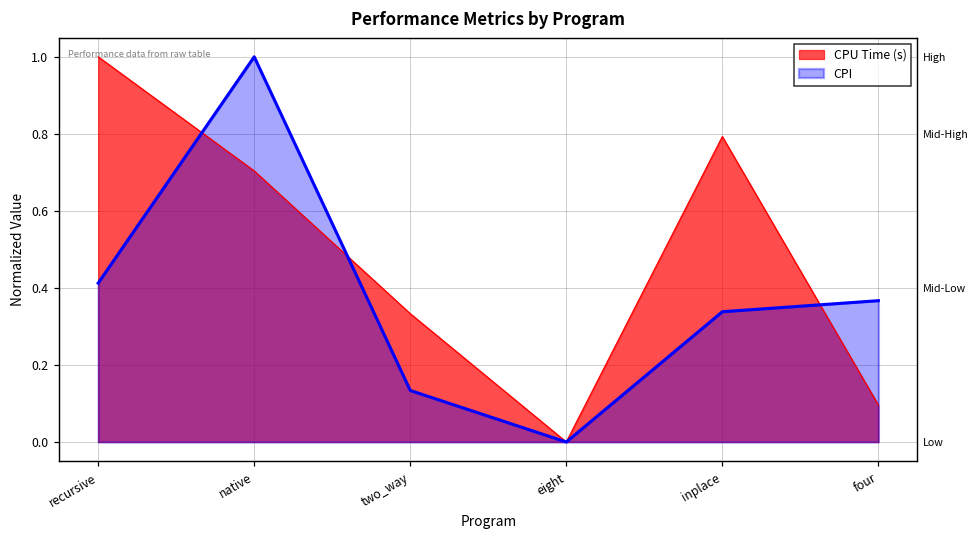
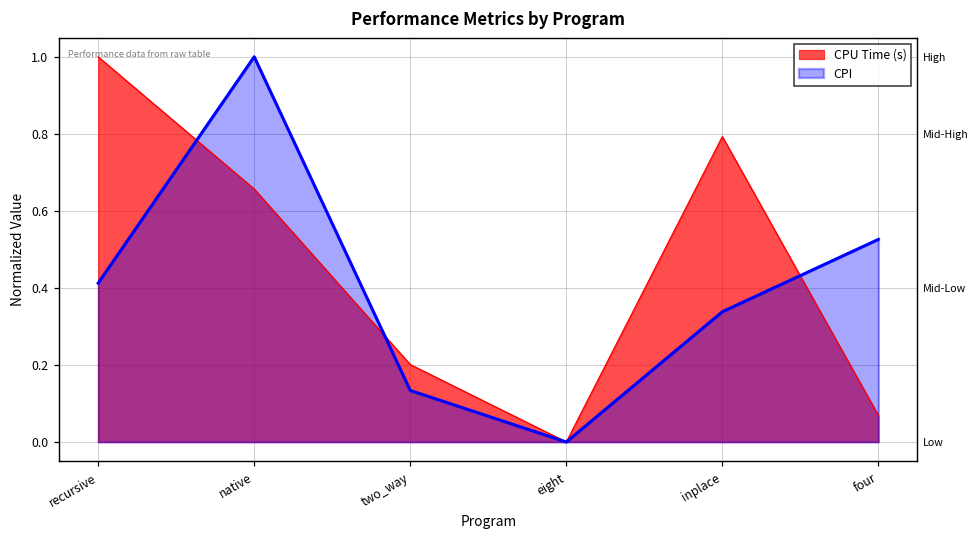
  {
    "CPU Time (s)": {
      "recursive": 1.00,
-     "native": 0.70,
-     "two_way": 0.33,
+     "native": 0.66,
+     "two_way": 0.20,
      "inplace": 0.79,
-     "four": 0.10
+     "four": 0.07
    },
    "CPI": {
      "recursive": 0.41,
      "native": 1.00,
      "two_way": 0.13,
      "inplace": 0.34,
-     "four": 0.37
+     "four": 0.53
    }
  }
